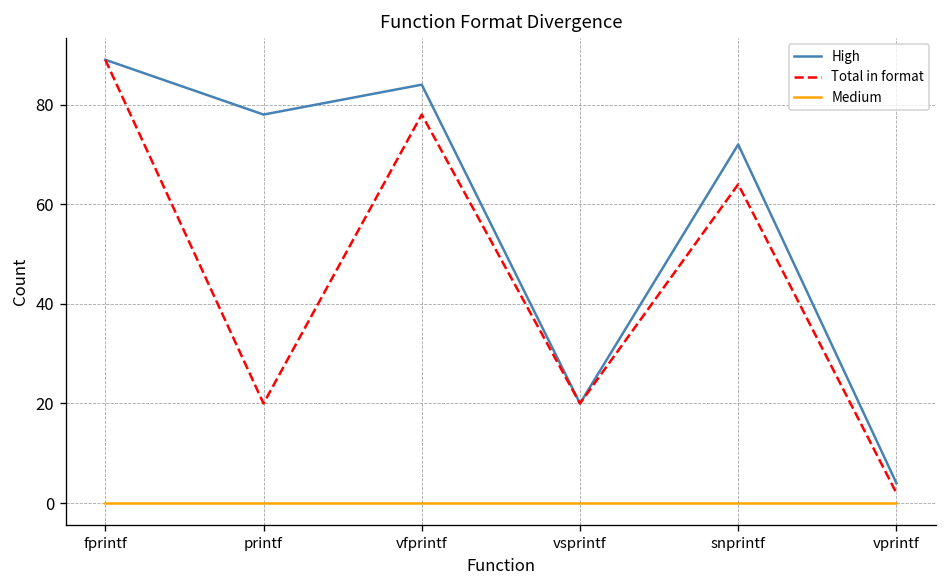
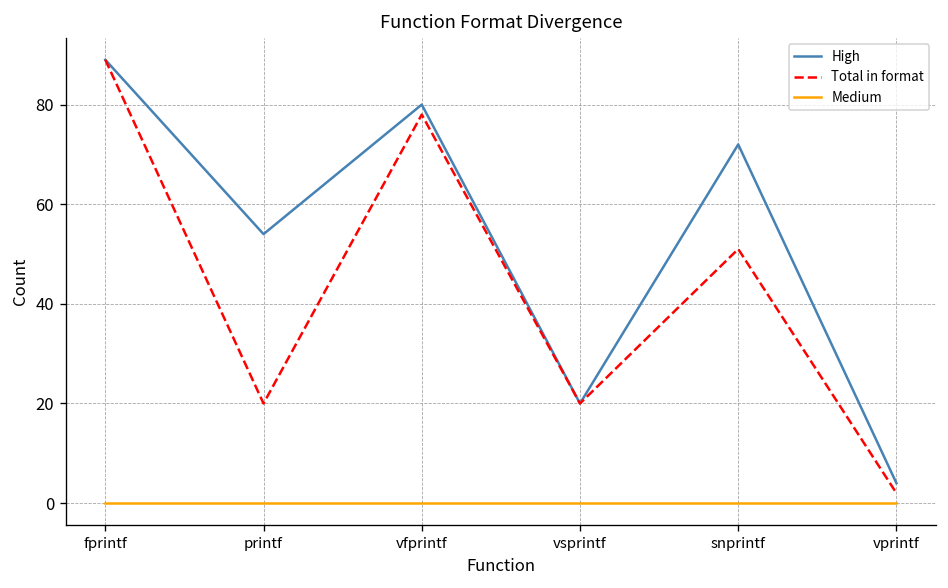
  {
    "High": {
-     "printf": 78,
-     "vfprintf": 84,
+     "printf": 54,
+     "vfprintf": 80,
      "snprintf": 72,
      "vprintf": 4
    },
    "Total in format": {
      "printf": 20,
      "vfprintf": 78,
-     "snprintf": 64,
+     "snprintf": 51,
      "vprintf": 2
    },
    "Medium": {
      "fprintf": 0,
      "printf": 0,
      "vfprintf": 0,
      "vsprintf": 0,
      "snprintf": 0,
      "vprintf": 0
    }
  }
